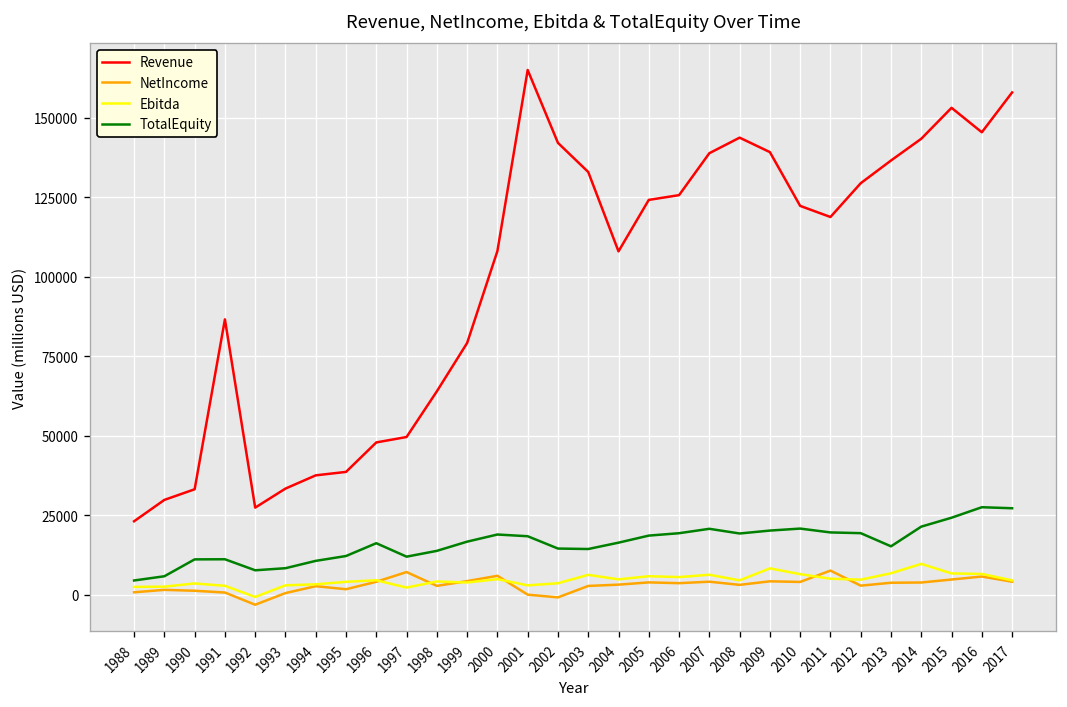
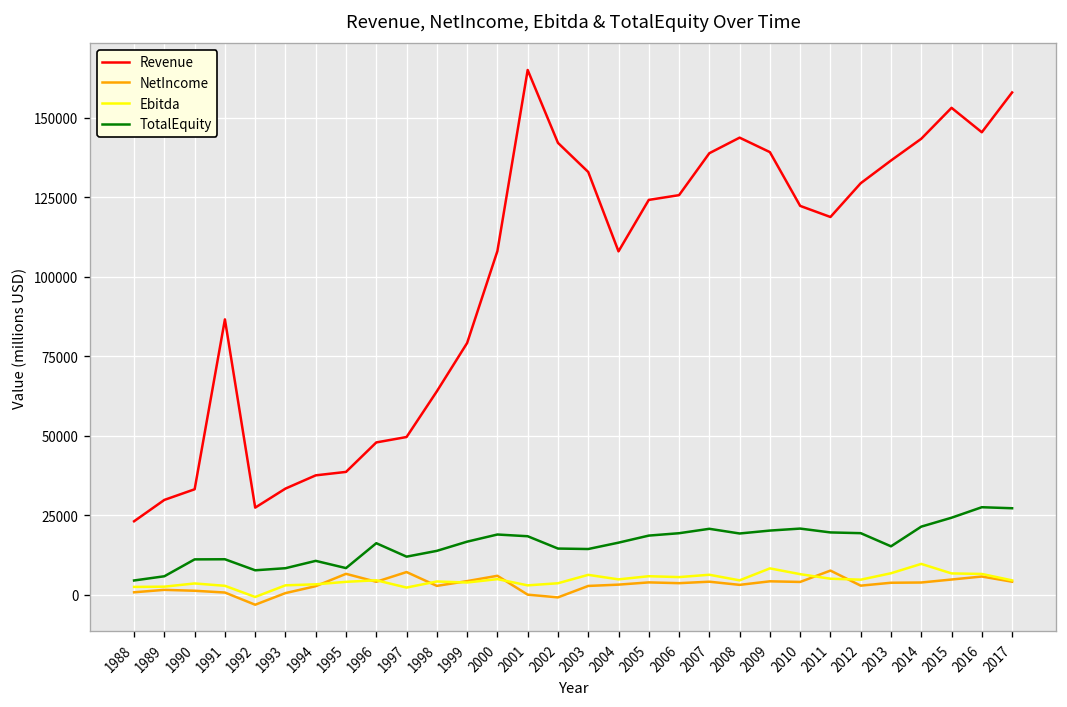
  {
    "Revenue": {
      "1988": 23000,
      "1989": 30000,
      "1990": 33000,
      "1991": 87000,
      "1992": 27000,
      "1993": 33000,
      "1994": 38000,
      "1995": 39000,
      "1996": 48000,
      "1997": 50000,
      "1998": 64000,
      "1999": 79000,
      "2000": 108000,
      "2001": 165000,
      "2002": 142000,
      "2003": 133000,
      "2004": 108000,
      "2005": 124000,
      "2006": 126000,
      "2007": 139000,
      "2008": 144000,
      "2009": 139000,
      "2010": 122000,
      "2011": 119000,
      "2012": 129000,
      "2013": 136000,
      "2014": 143000,
      "2015": 153000,
      "2016": 145000,
      "2017": 158000
    },
    "NetIncome": {
      "1988": 1000,
      "1989": 2000,
      "1990": 1000,
      "1991": 1000,
      "1992": -3000,
      "1993": 1000,
-     "1995": 2000,
+     "1995": 7000,
      "1997": 7000,
      "1998": 3000,
      "2000": 6000,
      "2001": 0,
      "2002": -1000,
      "2003": 3000,
      "2004": 3000,
      "2005": 4000,
      "2006": 4000,
      "2007": 4000,
      "2008": 3000,
      "2009": 4000,
      "2010": 4000,
      "2011": 8000,
      "2012": 3000,
      "2013": 4000,
      "2014": 4000,
      "2015": 5000
    },
    "Ebitda": {
      "1988": 2000,
      "1989": 3000,
      "1990": 4000,
      "1991": 3000,
      "1992": -1000,
      "1993": 3000,
      "1995": 4000,
      "1997": 2000,
      "1998": 4000,
      "2000": 5000,
      "2001": 3000,
      "2002": 4000,
      "2003": 6000,
      "2004": 5000,
      "2005": 6000,
      "2006": 6000,
      "2007": 6000,
      "2008": 5000,
      "2009": 8000,
      "2010": 6000,
      "2011": 5000,
      "2012": 5000,
      "2013": 7000,
      "2014": 10000,
      "2015": 7000
    },
    "TotalEquity": {
      "1988": 4000,
      "1989": 6000,
      "1990": 11000,
      "1991": 11000,
      "1992": 8000,
      "1993": 8000,
      "1994": 11000,
-     "1995": 12000,
+     "1995": 8000,
      "1996": 16000,
      "1997": 12000,
      "1998": 14000,
      "1999": 17000,
      "2000": 19000,
      "2001": 18000,
      "2002": 15000,
      "2003": 14000,
      "2004": 16000,
      "2005": 19000,
      "2006": 19000,
      "2007": 21000,
      "2008": 19000,
      "2009": 20000,
      "2010": 21000,
      "2011": 20000,
      "2012": 19000,
      "2013": 15000,
      "2014": 21000,
      "2015": 24000,
      "2016": 28000,
      "2017": 27000
    }
  }
